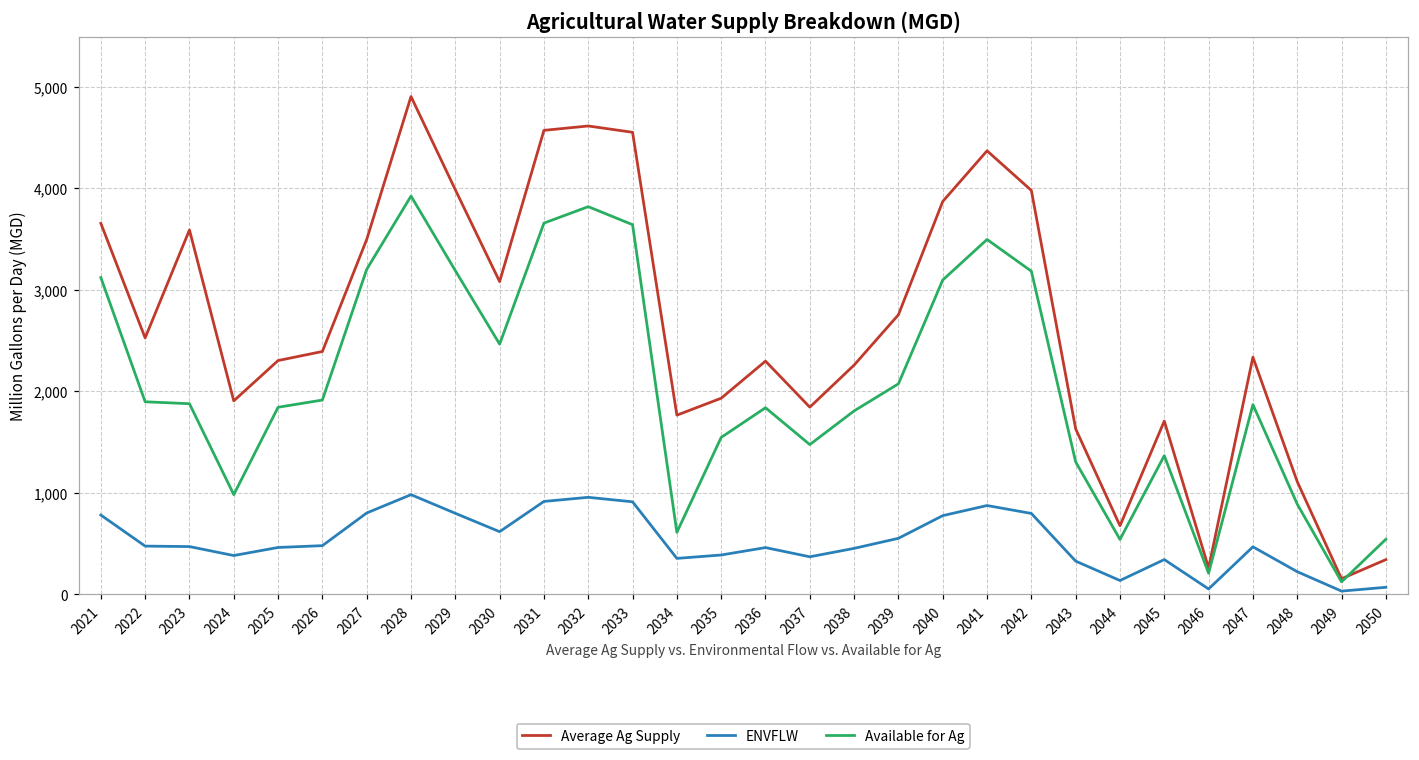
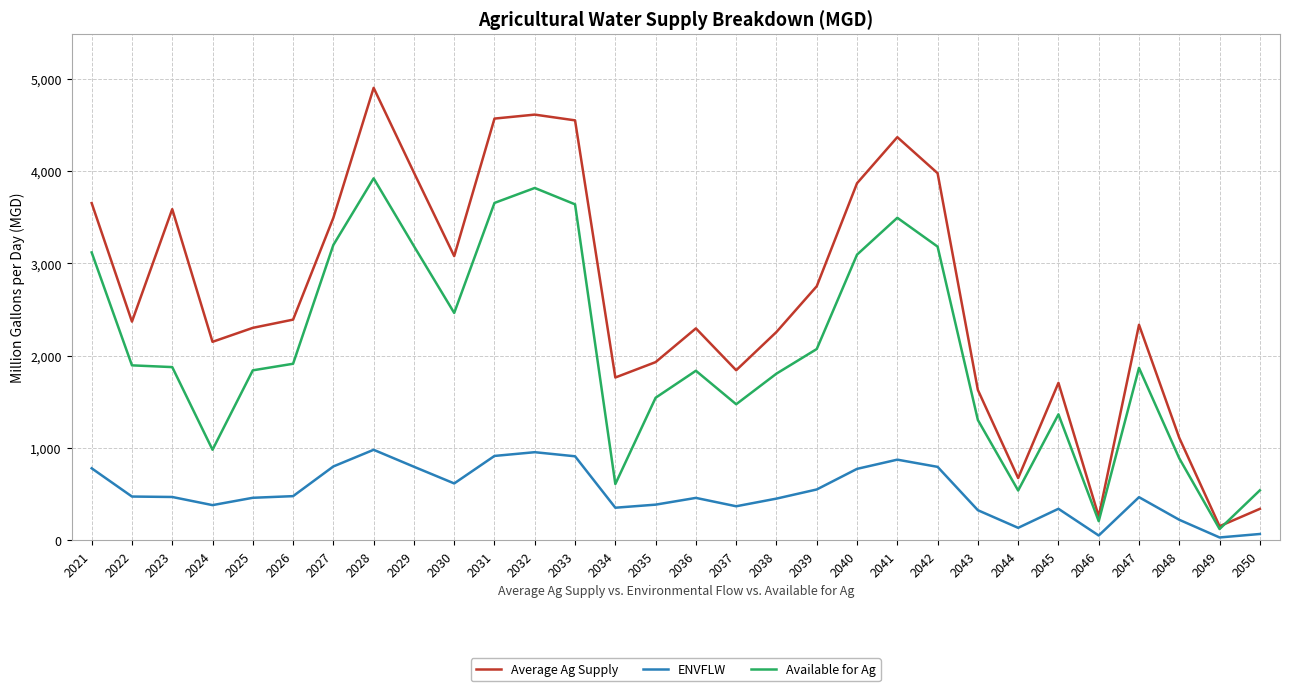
  {
    "Average Ag Supply": {
      "2021": "3,700",
-     "2022": "2,500",
+     "2022": "2,400",
      "2023": "3,600",
-     "2024": "1,900",
+     "2024": "2,200",
      "2025": "2,300",
      "2026": "2,400",
      "2027": "3,500",
      "2028": "4,900",
      "2029": "4,000",
      "2030": "3,100",
      "2031": "4,600",
      "2032": "4,600",
      "2033": "4,600",
      "2034": "1,800",
      "2035": "1,900",
      "2036": "2,300",
      "2037": "1,800",
      "2038": "2,300",
      "2039": "2,800",
      "2040": "3,900",
      "2041": "4,400",
      "2042": "4,000",
      "2043": "1,600",
      "2044": "700",
      "2045": "1,700",
      "2046": "300",
      "2047": "2,300",
      "2048": "1,100",
      "2049": "200",
      "2050": "300"
    },
    "ENVFLW": {
      "2021": "800",
      "2022": "500",
      "2023": "500",
      "2024": "400",
      "2025": "500",
      "2026": "500",
      "2027": "800",
      "2028": "1,000",
      "2029": "800",
      "2030": "600",
      "2031": "900",
      "2032": "1,000",
      "2033": "900",
      "2034": "400",
      "2035": "400",
      "2036": "500",
      "2037": "400",
      "2038": "500",
      "2039": "600",
      "2040": "800",
      "2041": "900",
      "2042": "800",
      "2043": "300",
      "2044": "100",
      "2045": "300",
      "2046": "100",
      "2047": "500",
      "2048": "200",
      "2049": "0",
      "2050": "100"
    },
    "Available for Ag": {
      "2021": "3,100",
      "2022": "1,900",
      "2023": "1,900",
      "2024": "1,000",
      "2025": "1,800",
      "2026": "1,900",
      "2027": "3,200",
      "2028": "3,900",
      "2029": "3,200",
      "2030": "2,500",
      "2031": "3,700",
      "2032": "3,800",
      "2033": "3,600",
      "2034": "600",
      "2035": "1,500",
      "2036": "1,800",
      "2037": "1,500",
      "2038": "1,800",
      "2039": "2,100",
      "2040": "3,100",
      "2041": "3,500",
      "2042": "3,200",
      "2043": "1,300",
      "2044": "500",
      "2045": "1,400",
      "2046": "200",
      "2047": "1,900",
      "2048": "900",
      "2049": "100",
      "2050": "500"
    }
  }
